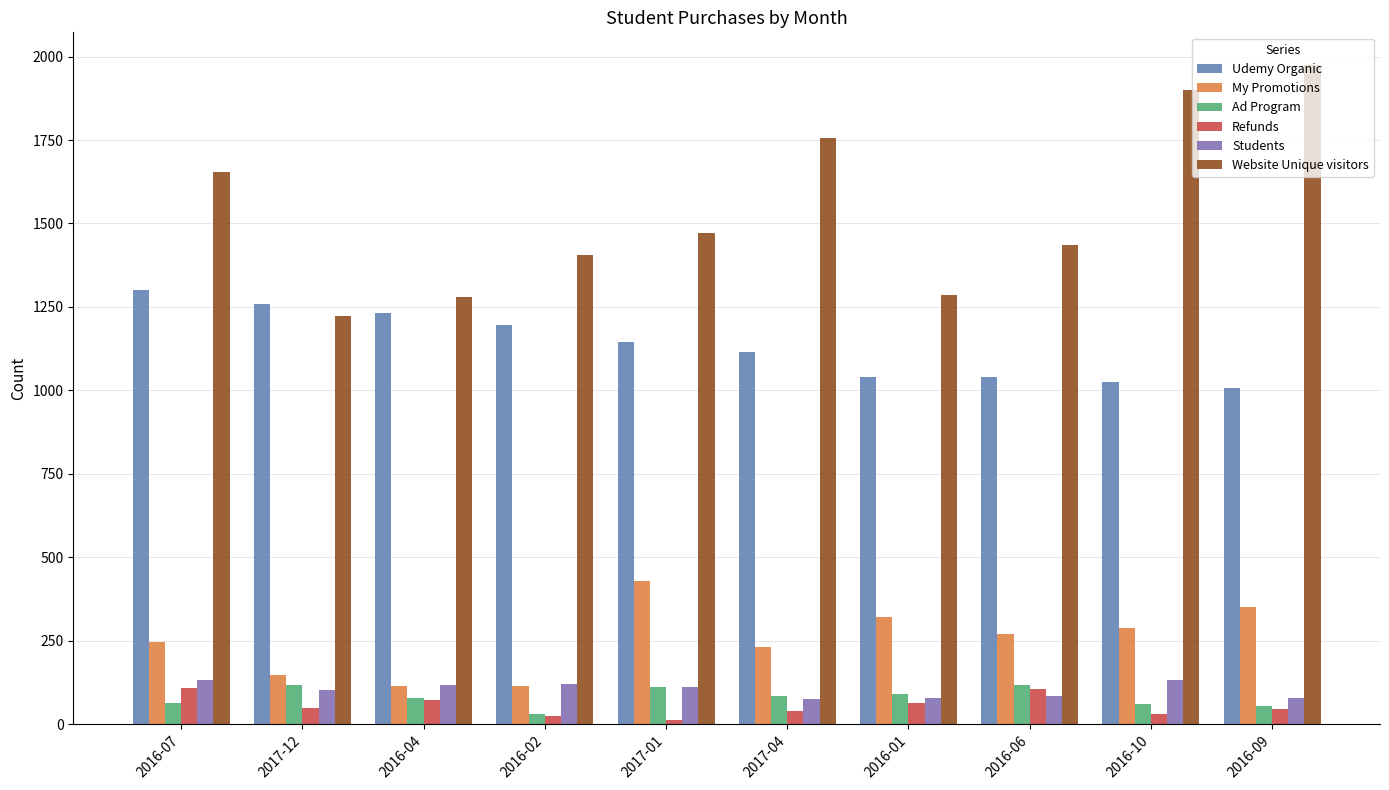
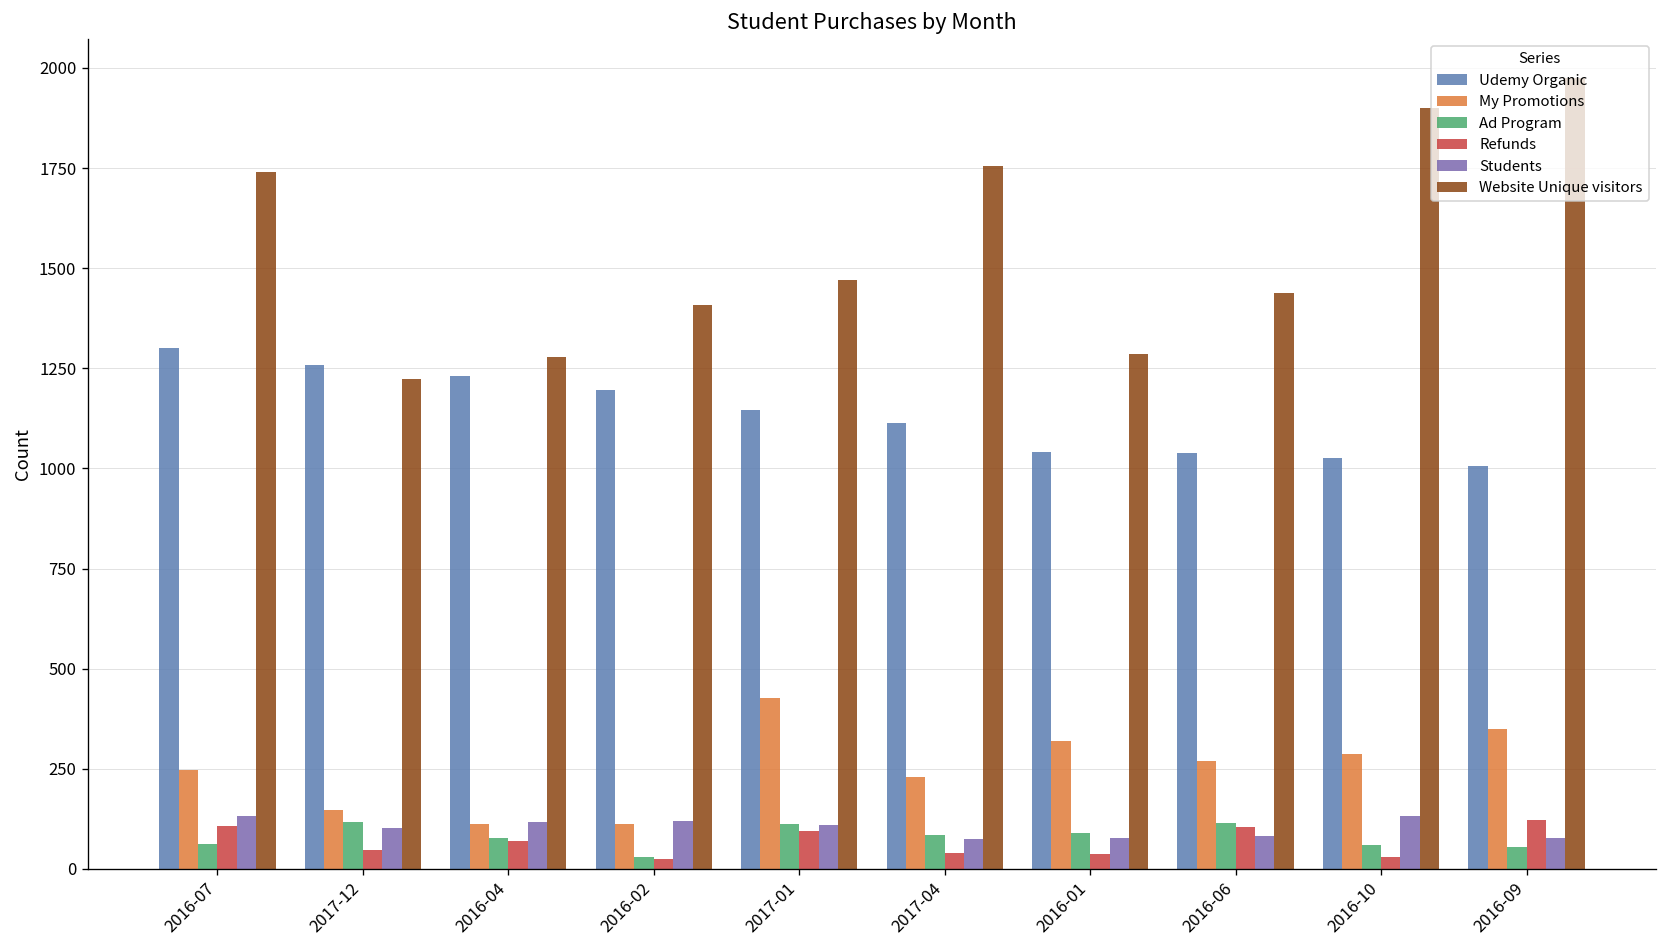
  {
    "My Promotions": {
      "2016-07": 250,
      "2017-12": 150,
      "2016-04": 110,
      "2016-02": 110,
      "2017-01": 430,
      "2017-04": 230,
      "2016-01": 320,
      "2016-06": 270,
      "2016-10": 290,
      "2016-09": 350
    },
    "Ad Program": {
      "2016-07": 60,
      "2017-12": 120,
      "2016-04": 80,
      "2016-02": 30,
      "2017-01": 110,
      "2017-04": 90,
      "2016-01": 90,
      "2016-06": 120,
      "2016-10": 60,
      "2016-09": 50
    },
    "Refunds": {
      "2016-07": 110,
      "2017-12": 50,
      "2016-04": 70,
      "2016-02": 20,
-     "2017-01": 10,
+     "2017-01": 100,
      "2017-04": 40,
-     "2016-01": 60,
+     "2016-01": 40,
      "2016-06": 110,
      "2016-10": 30,
-     "2016-09": 40
+     "2016-09": 120
    },
    "Website Unique visitors": {
-     "2016-07": 1650,
+     "2016-07": 1740,
      "2017-12": 1220,
      "2016-04": 1280,
      "2016-02": 1410,
      "2017-01": 1470,
      "2017-04": 1760,
      "2016-01": 1290,
      "2016-06": 1440,
      "2016-10": 1900
    }
  }
